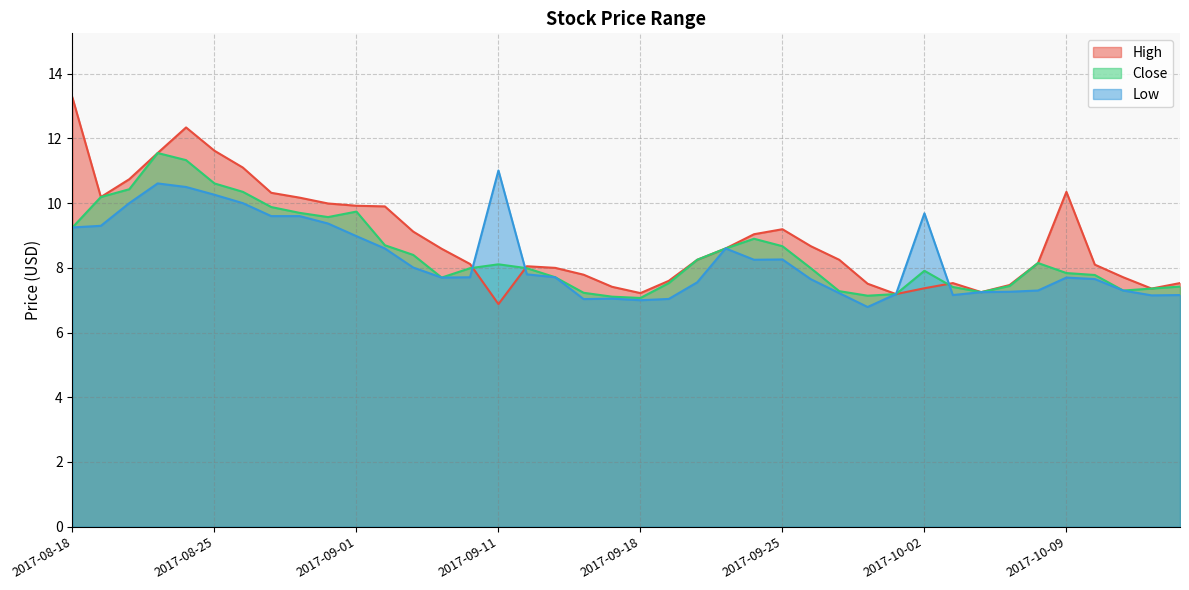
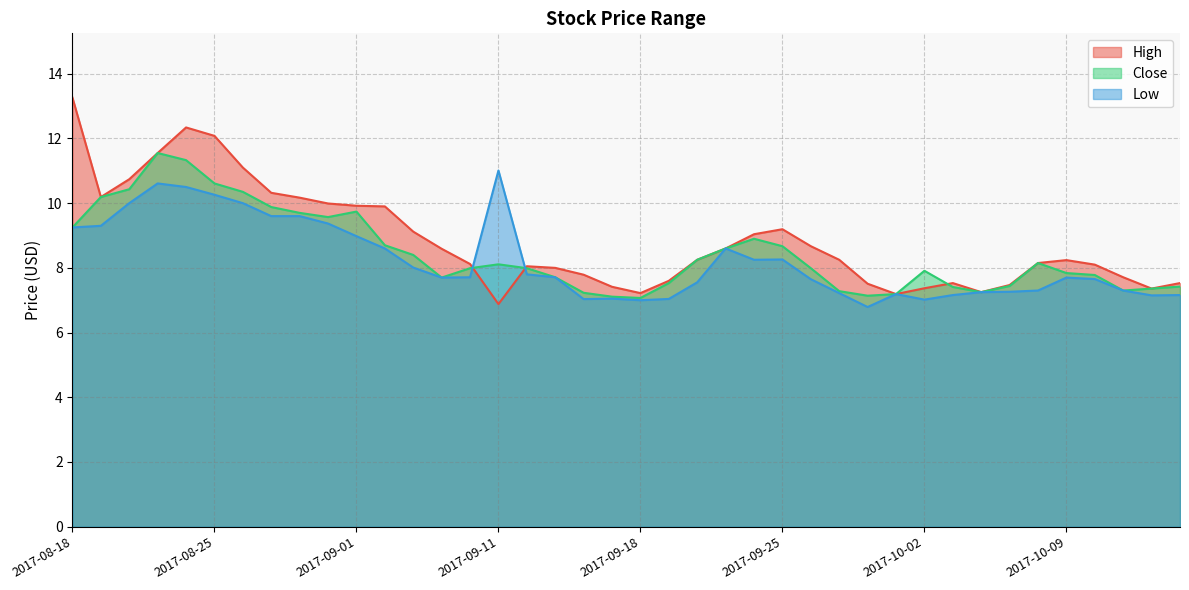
  {
    "High": {
      "2017-08-18": 13.3,
-     "2017-08-25": 11.6,
+     "2017-08-25": 12.1,
      "2017-09-01": 9.9,
      "2017-09-11": 6.9,
      "2017-09-18": 7.2,
      "2017-09-25": 9.2,
      "2017-10-02": 7.4,
-     "2017-10-09": 10.4
+     "2017-10-09": 8.2
    },
    "Close": {
      "2017-08-25": 10.6,
      "2017-09-01": 9.7,
      "2017-09-11": 8.1,
      "2017-09-25": 8.7,
      "2017-10-02": 7.9,
      "2017-10-09": 7.8
    },
    "Low": {
      "2017-08-25": 10.3,
      "2017-09-01": 9.0,
      "2017-09-11": 11.0,
      "2017-09-25": 8.3,
-     "2017-10-02": 9.7,
+     "2017-10-02": 7.0,
      "2017-10-09": 7.7
    }
  }
